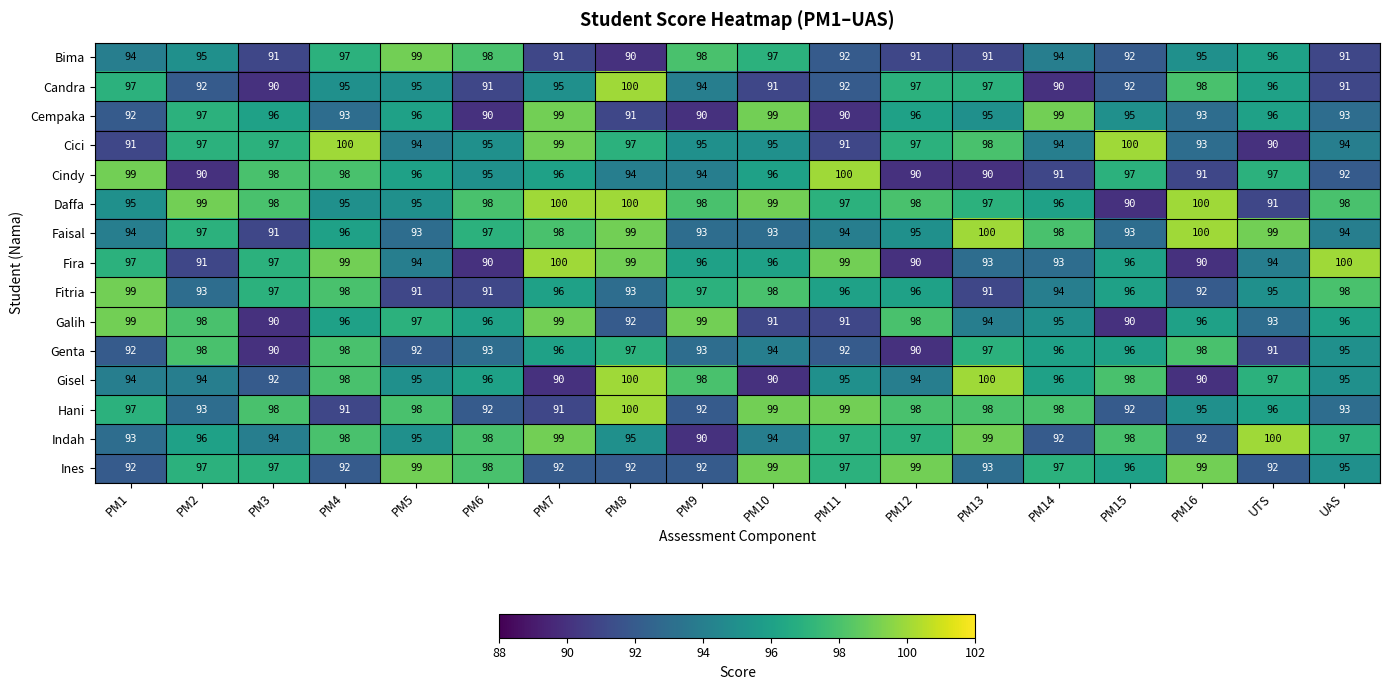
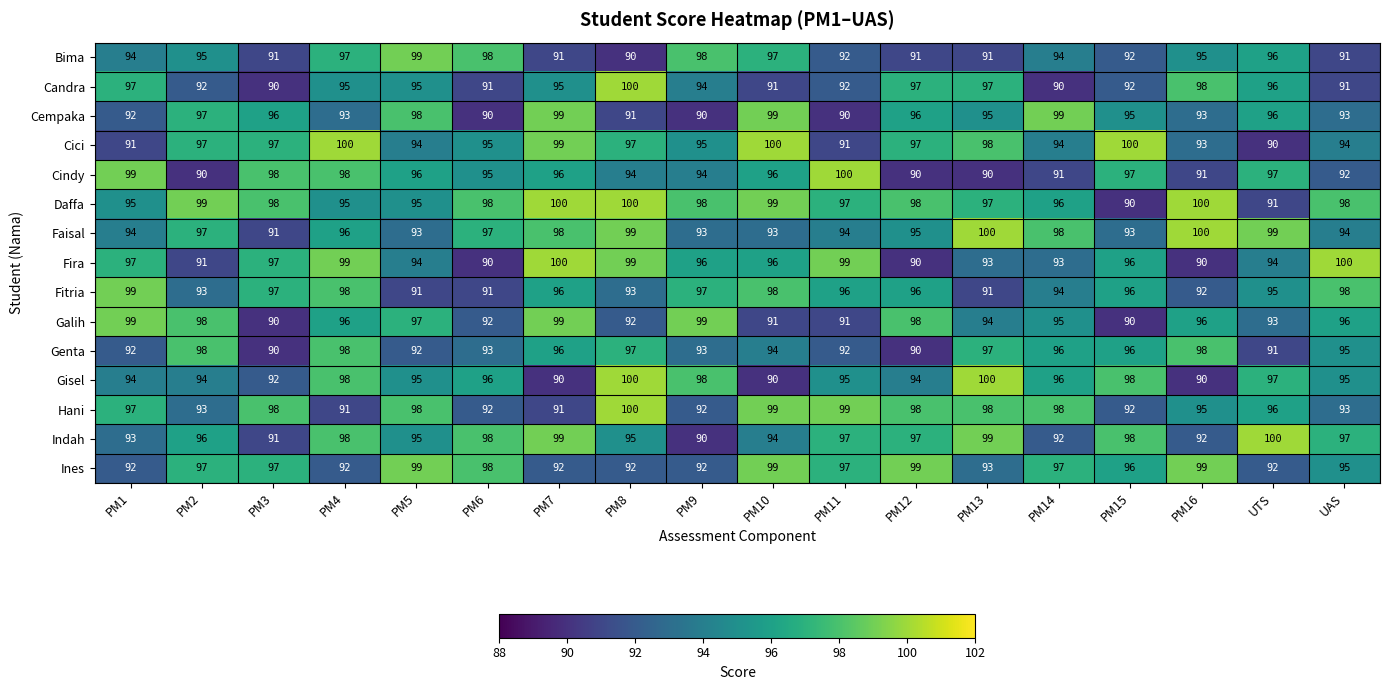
  {
    "Cempaka": {
      "PM1": 92,
      "PM2": 97,
      "PM3": 96,
      "PM4": 93,
-     "PM5": 96,
+     "PM5": 98,
      "PM6": 90,
      "PM7": 99,
      "PM8": 91,
      "PM9": 90,
      "PM10": 99,
      "PM11": 90,
      "PM12": 96,
      "PM13": 95,
      "PM14": 99,
      "PM15": 95,
      "PM16": 93,
      "UTS": 96,
      "UAS": 93
    },
    "Cici": {
      "PM1": 91,
      "PM2": 97,
      "PM3": 97,
      "PM4": 100,
      "PM5": 94,
      "PM6": 95,
      "PM7": 99,
      "PM8": 97,
      "PM9": 95,
-     "PM10": 95,
+     "PM10": 100,
      "PM11": 91,
      "PM12": 97,
      "PM13": 98,
      "PM14": 94,
      "PM15": 100,
      "PM16": 93,
      "UTS": 90,
      "UAS": 94
    },
    "Galih": {
      "PM1": 99,
      "PM2": 98,
      "PM3": 90,
      "PM4": 96,
      "PM5": 97,
-     "PM6": 96,
+     "PM6": 92,
      "PM7": 99,
      "PM8": 92,
      "PM9": 99,
      "PM10": 91,
      "PM11": 91,
      "PM12": 98,
      "PM13": 94,
      "PM14": 95,
      "PM15": 90,
      "PM16": 96,
      "UTS": 93,
      "UAS": 96
    },
    "Indah": {
      "PM1": 93,
      "PM2": 96,
-     "PM3": 94,
+     "PM3": 91,
      "PM4": 98,
      "PM5": 95,
      "PM6": 98,
      "PM7": 99,
      "PM8": 95,
      "PM9": 90,
      "PM10": 94,
      "PM11": 97,
      "PM12": 97,
      "PM13": 99,
      "PM14": 92,
      "PM15": 98,
      "PM16": 92,
      "UTS": 100,
      "UAS": 97
    }
  }
